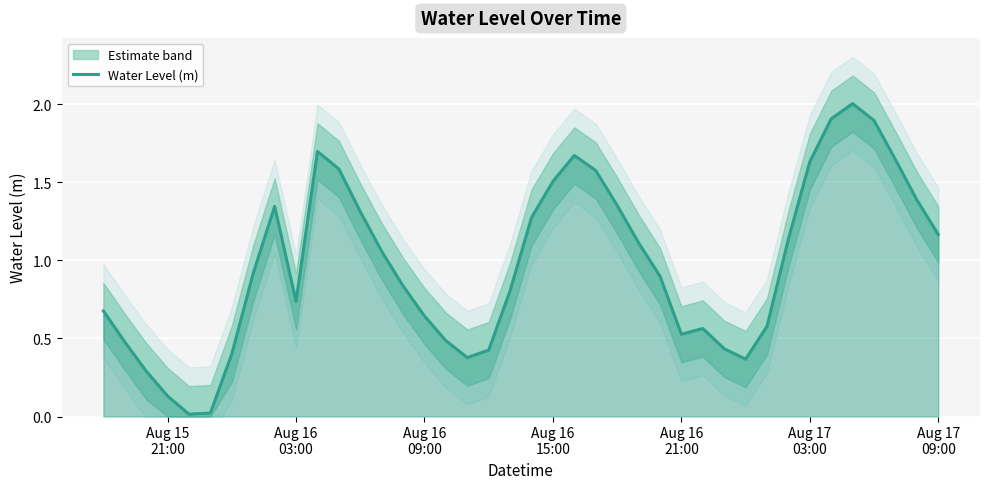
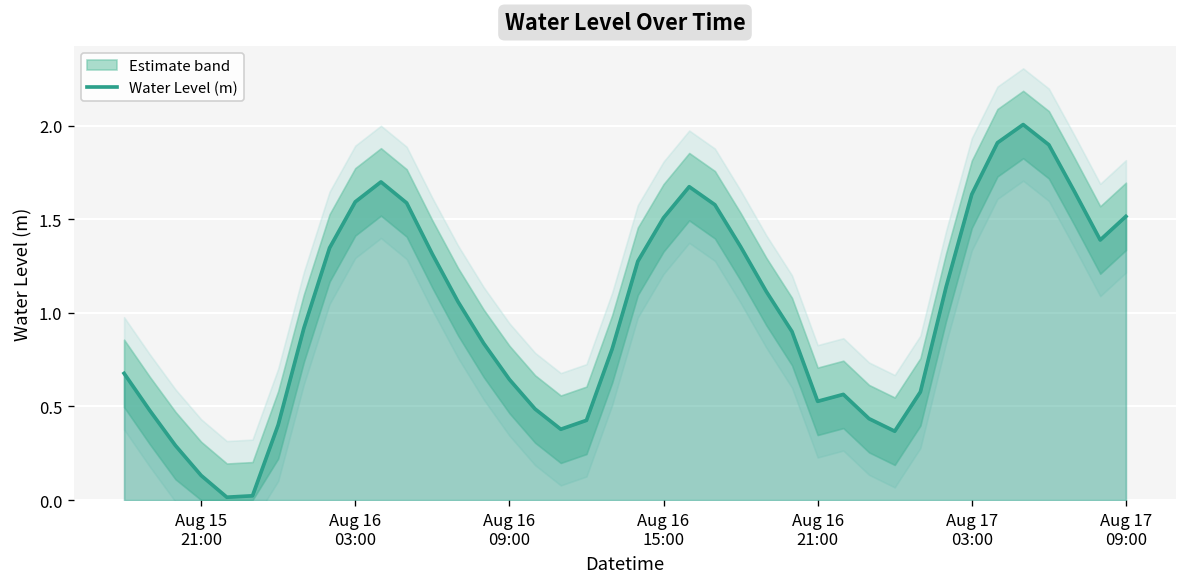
  {
    "Water Level (m)": {
      "Aug 15 21:00": 0.13,
-     "Aug 16 03:00": 0.74,
+     "Aug 16 03:00": 1.59,
      "Aug 16 09:00": 0.64,
      "Aug 16 15:00": 1.51,
      "Aug 16 21:00": 0.53,
      "Aug 17 03:00": 1.63,
-     "Aug 17 09:00": 1.17
+     "Aug 17 09:00": 1.51
    },
    "Estimate band": {
      "Aug 15 21:00": 0.31
    }
  }
